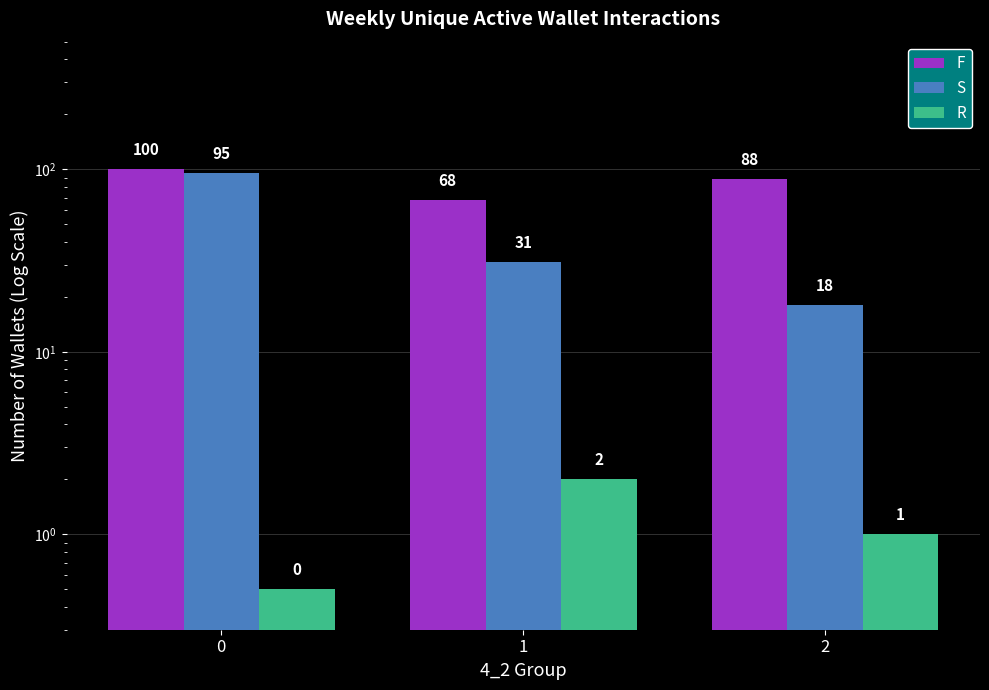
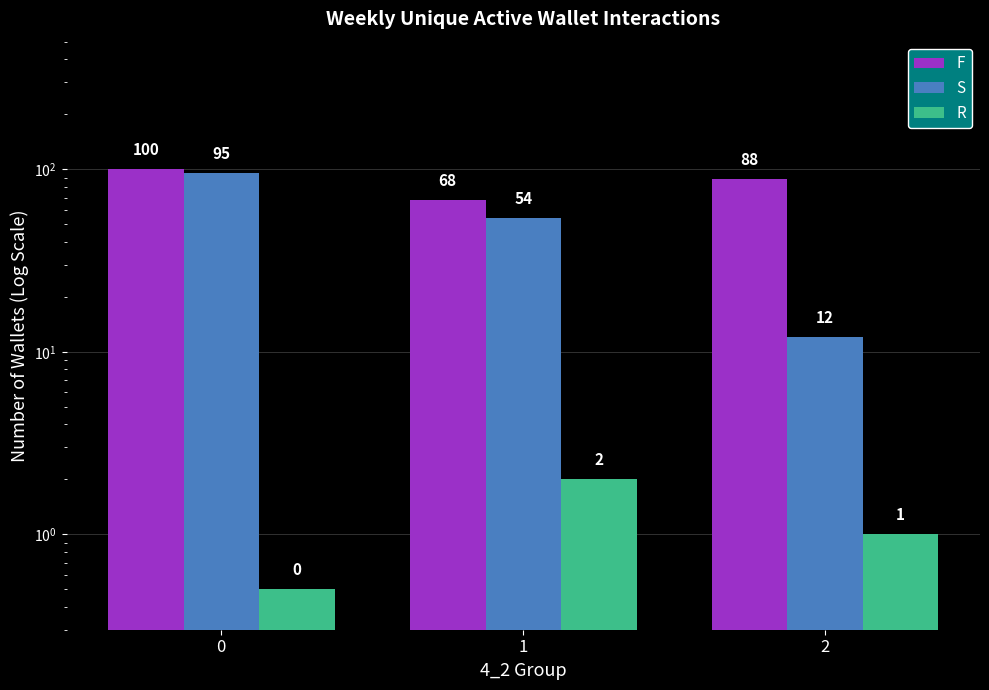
  {
    "F": {
      "0": 100,
      "1": 68,
      "2": 88
    },
    "S": {
      "0": 95,
-     "1": 31,
-     "2": 18
+     "1": 54,
+     "2": 12
    },
    "R": {
      "0": 0,
      "1": 2,
      "2": 1
    }
  }
